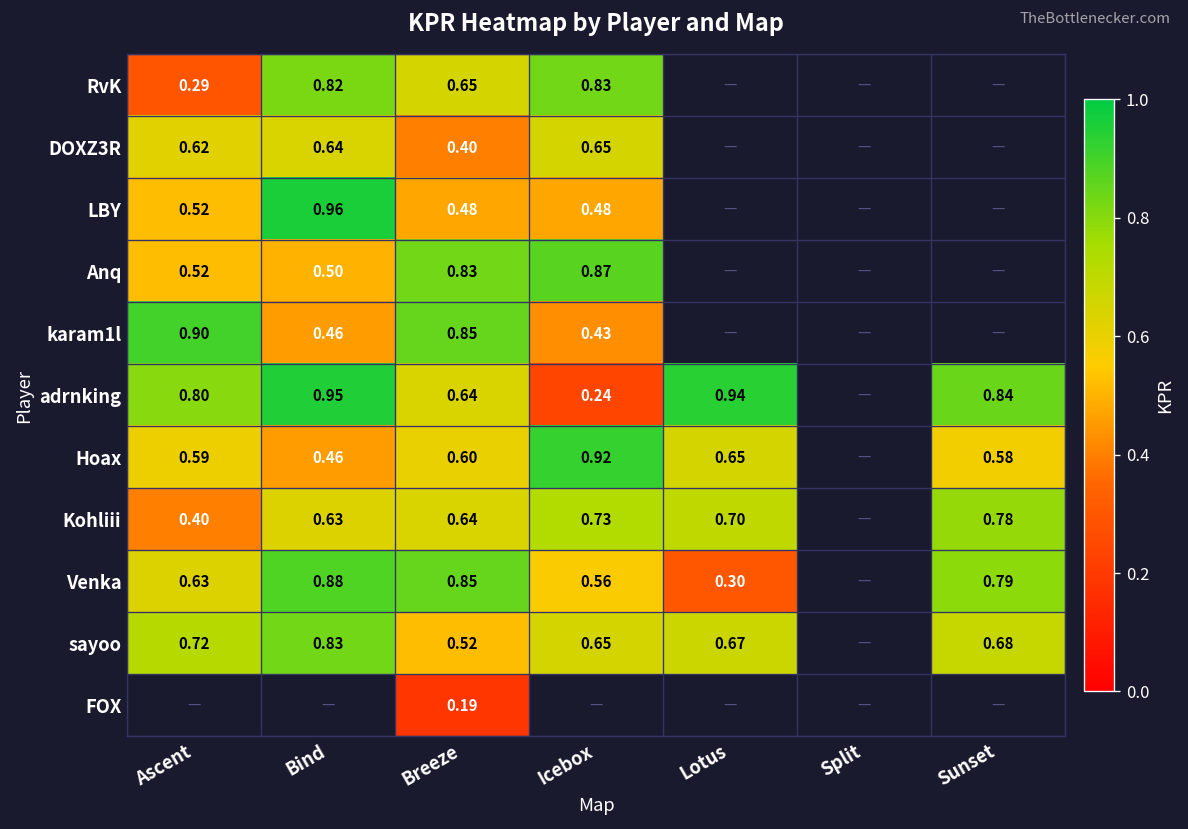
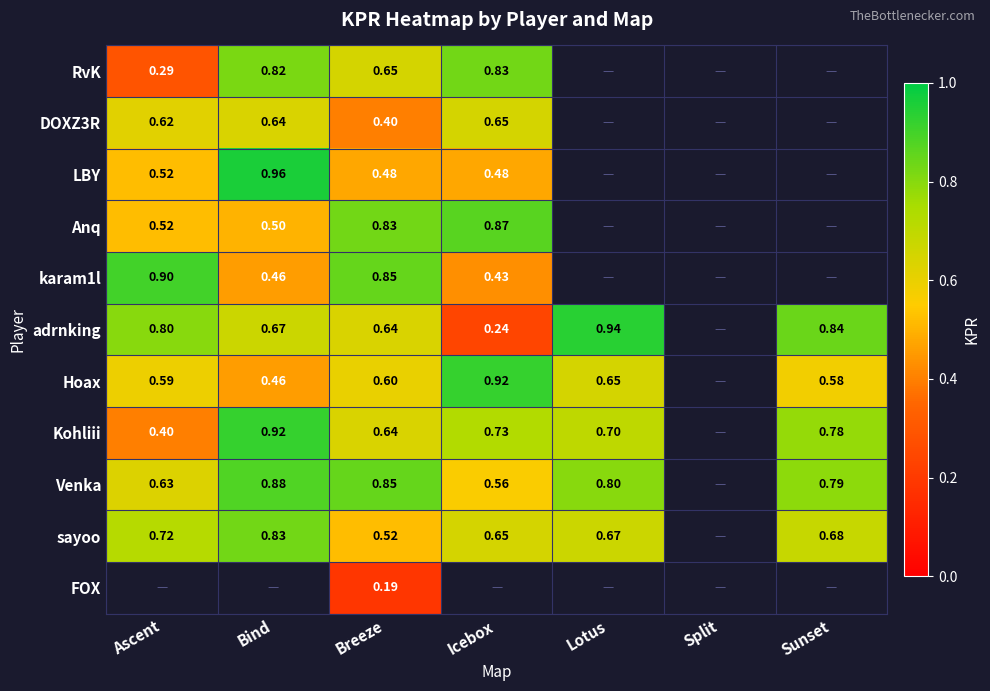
  {
    "RvK": {
      "Ascent": 0.29,
      "Bind": 0.82,
      "Breeze": 0.65,
      "Icebox": 0.83
    },
    "DOXZ3R": {
      "Ascent": 0.62,
      "Bind": 0.64,
      "Breeze": 0.40,
      "Icebox": 0.65
    },
    "LBY": {
      "Ascent": 0.52,
      "Bind": 0.96,
      "Breeze": 0.48,
      "Icebox": 0.48
    },
    "Anq": {
      "Ascent": 0.52,
      "Bind": 0.50,
      "Breeze": 0.83,
      "Icebox": 0.87
    },
    "karam1l": {
      "Ascent": 0.90,
      "Bind": 0.46,
      "Breeze": 0.85,
      "Icebox": 0.43
    },
    "adrnking": {
      "Ascent": 0.80,
-     "Bind": 0.95,
+     "Bind": 0.67,
      "Breeze": 0.64,
      "Icebox": 0.24,
      "Lotus": 0.94,
      "Sunset": 0.84
    },
    "Hoax": {
      "Ascent": 0.59,
      "Bind": 0.46,
      "Breeze": 0.60,
      "Icebox": 0.92,
      "Lotus": 0.65,
      "Sunset": 0.58
    },
    "Kohliii": {
      "Ascent": 0.40,
-     "Bind": 0.63,
+     "Bind": 0.92,
      "Breeze": 0.64,
      "Icebox": 0.73,
      "Lotus": 0.70,
      "Sunset": 0.78
    },
    "Venka": {
      "Ascent": 0.63,
      "Bind": 0.88,
      "Breeze": 0.85,
      "Icebox": 0.56,
-     "Lotus": 0.30,
+     "Lotus": 0.80,
      "Sunset": 0.79
    },
    "sayoo": {
      "Ascent": 0.72,
      "Bind": 0.83,
      "Breeze": 0.52,
      "Icebox": 0.65,
      "Lotus": 0.67,
      "Sunset": 0.68
    },
    "FOX": {
      "Breeze": 0.19
    }
  }
